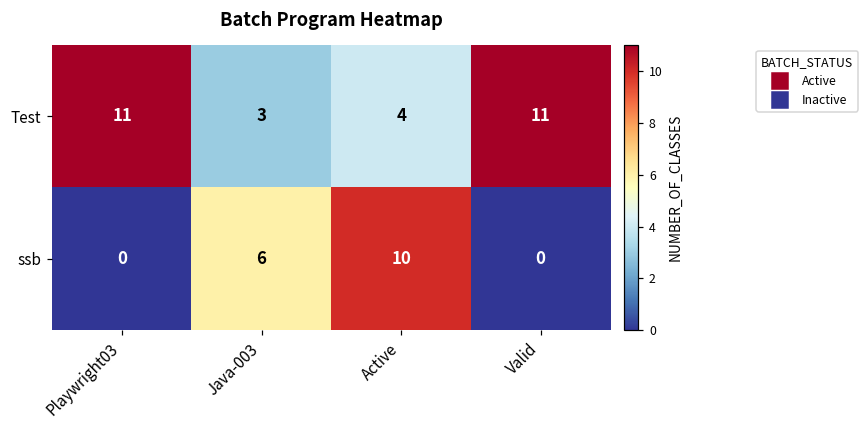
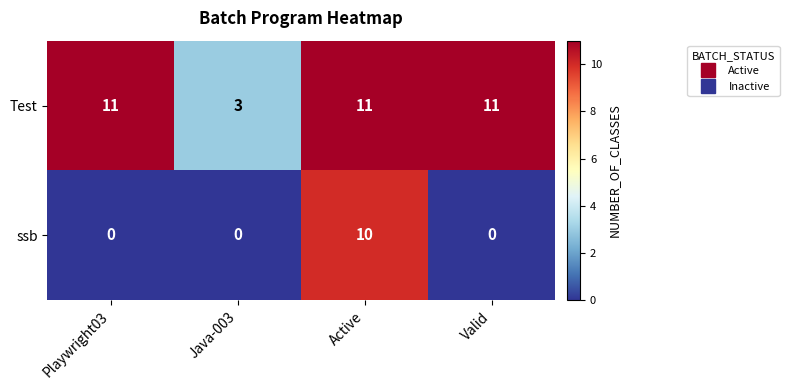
  {
    "Test": {
      "Playwright03": 11,
      "Java-003": 3,
-     "Active": 4,
+     "Active": 11,
      "Valid": 11
    },
    "ssb": {
      "Playwright03": 0,
-     "Java-003": 6,
+     "Java-003": 0,
      "Active": 10,
      "Valid": 0
    }
  }
